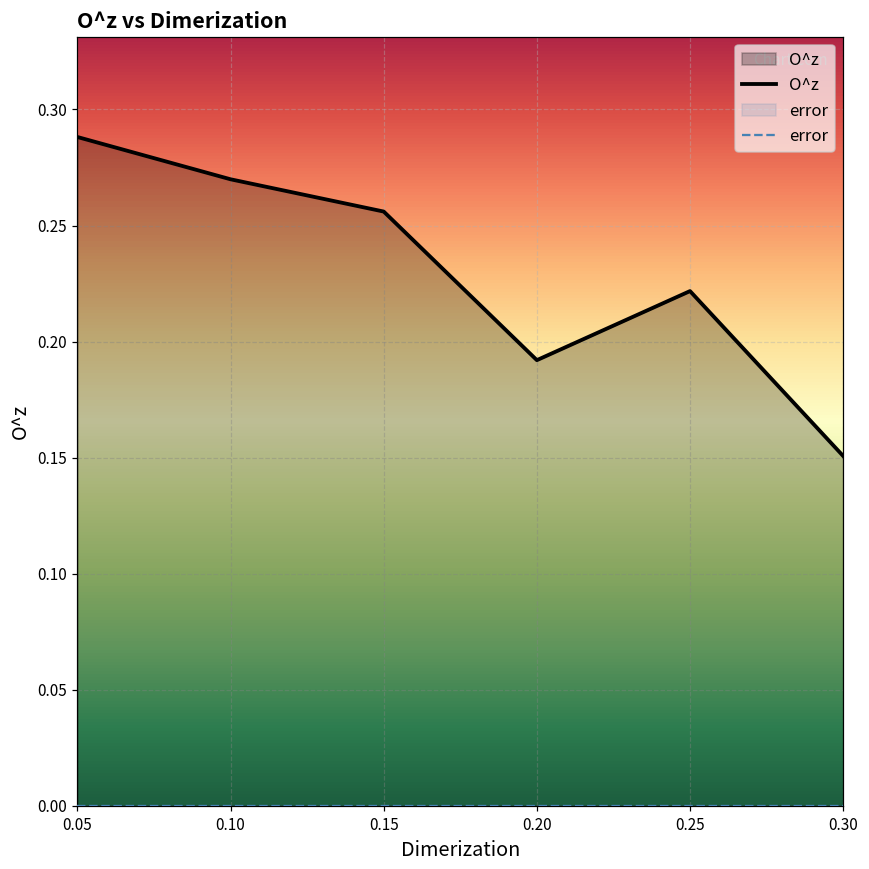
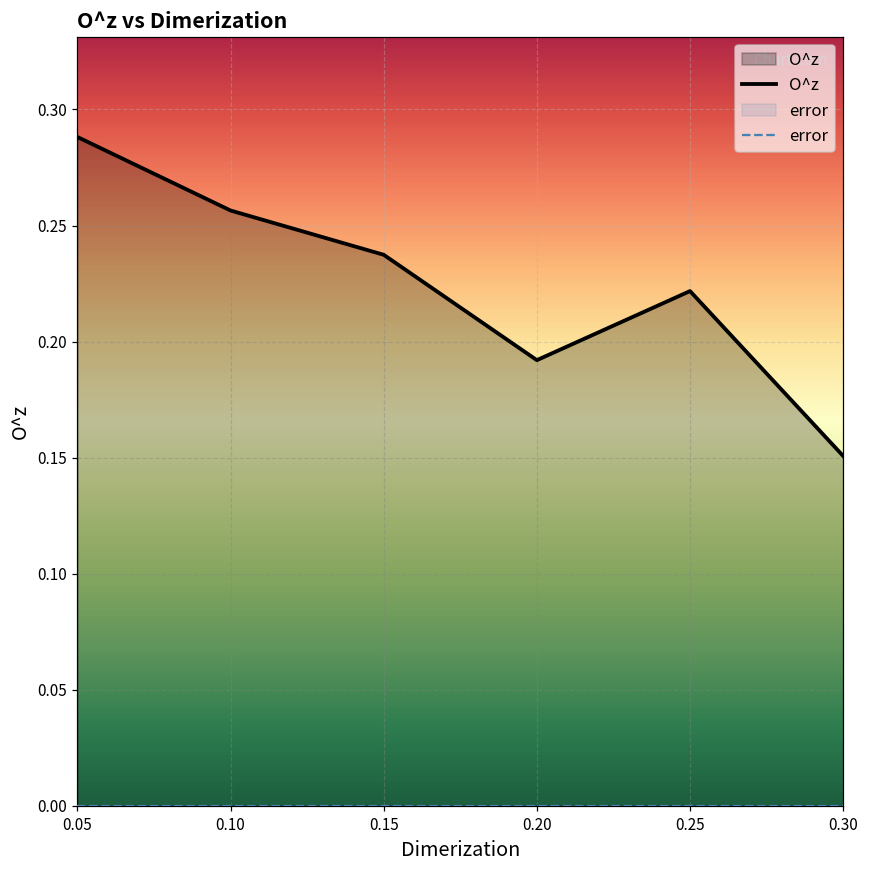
  {
    "O^z": {
      "0.05": 0.288,
-     "0.10": 0.270,
-     "0.15": 0.256,
+     "0.10": 0.256,
+     "0.15": 0.237,
      "0.20": 0.192,
      "0.25": 0.222,
      "0.30": 0.151
    },
    "error": {
      "0.05": 0.000,
      "0.10": 0.000,
      "0.15": 0.000,
      "0.20": 0.000,
      "0.25": 0.000,
      "0.30": 0.000
    }
  }
